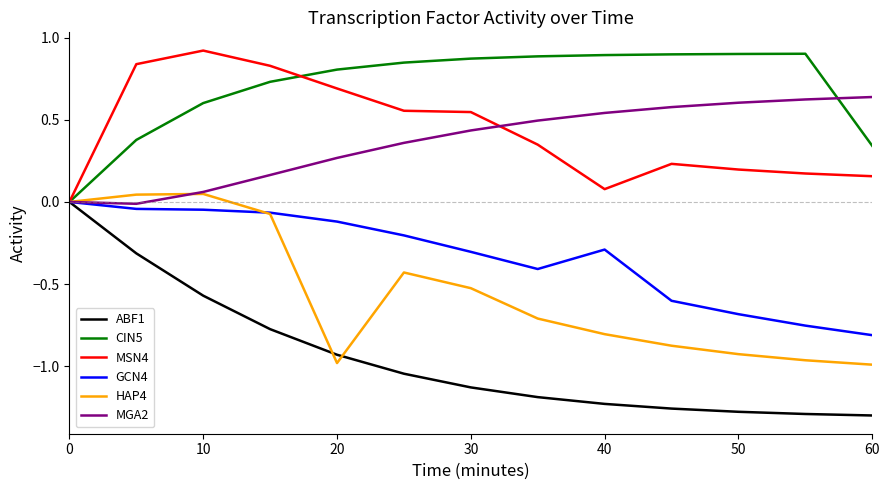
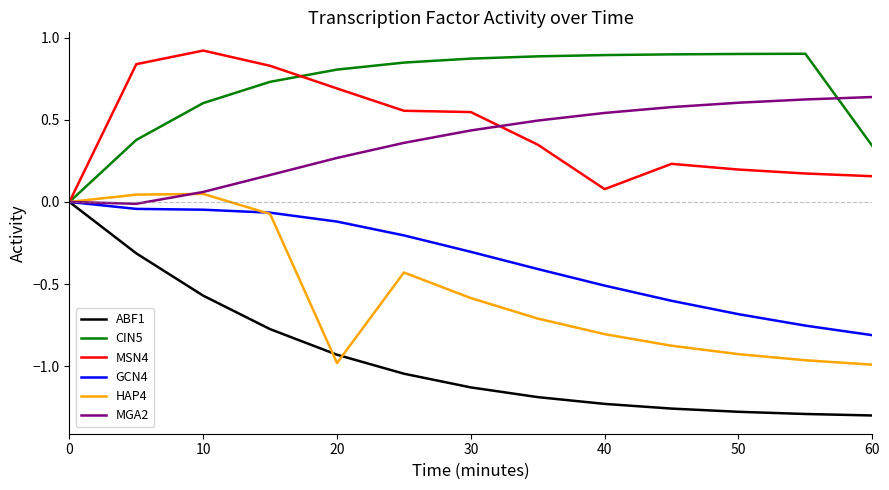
  {
    "ABF1": {
      "10": -0.57,
      "20": -0.93,
      "30": -1.13,
      "40": -1.23,
      "50": -1.28,
      "60": -1.30
    },
    "CIN5": {
      "10": 0.60,
      "20": 0.81,
      "30": 0.87,
      "40": 0.89,
      "50": 0.90,
      "60": 0.34
    },
    "MSN4": {
      "10": 0.92,
      "20": 0.69,
      "30": 0.55,
      "40": 0.08,
      "50": 0.20,
      "60": 0.16
    },
    "GCN4": {
      "10": -0.05,
      "20": -0.12,
      "30": -0.30,
-     "40": -0.29,
+     "40": -0.51,
      "50": -0.68,
      "60": -0.81
    },
    "HAP4": {
      "20": -0.98,
-     "30": -0.53,
+     "30": -0.59,
      "40": -0.81,
      "50": -0.93,
      "60": -0.99
    },
    "MGA2": {
      "20": 0.27,
      "30": 0.44,
      "40": 0.54,
      "50": 0.60,
      "60": 0.64
    }
  }
